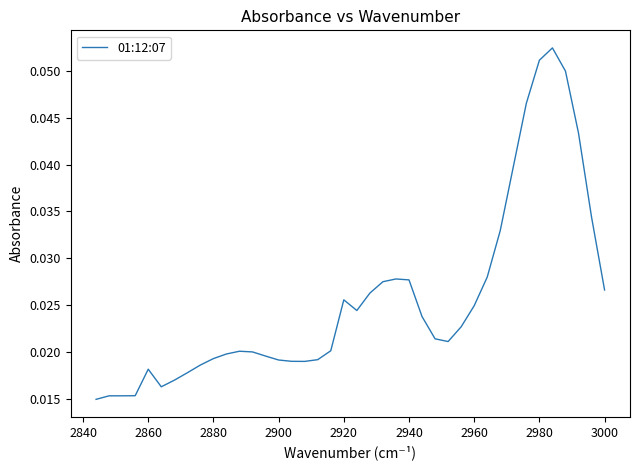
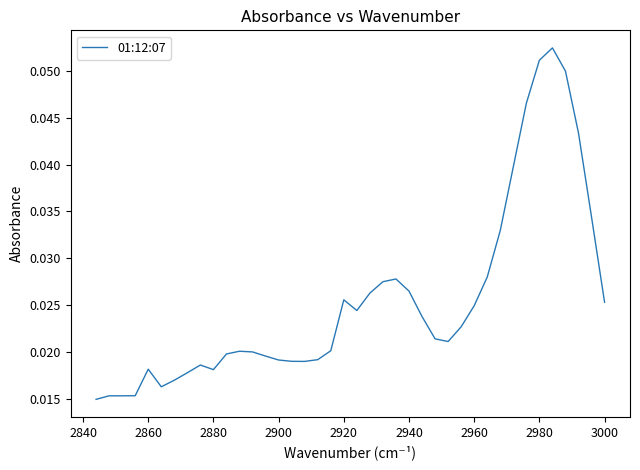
  {
    "2860": 0.018,
-   "2880": 0.019,
+   "2880": 0.018,
    "2900": 0.019,
    "2920": 0.026,
-   "2940": 0.028,
+   "2940": 0.026,
    "2960": 0.025,
    "2980": 0.051,
-   "3000": 0.027
+   "3000": 0.025
  }
